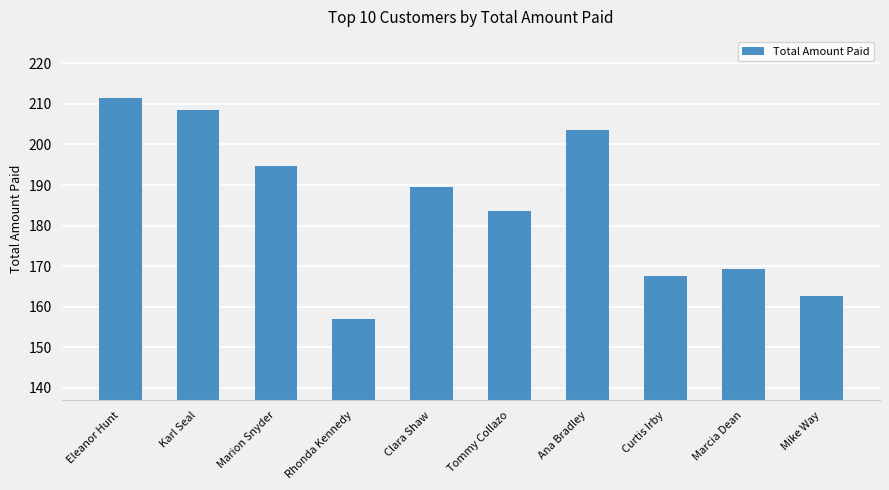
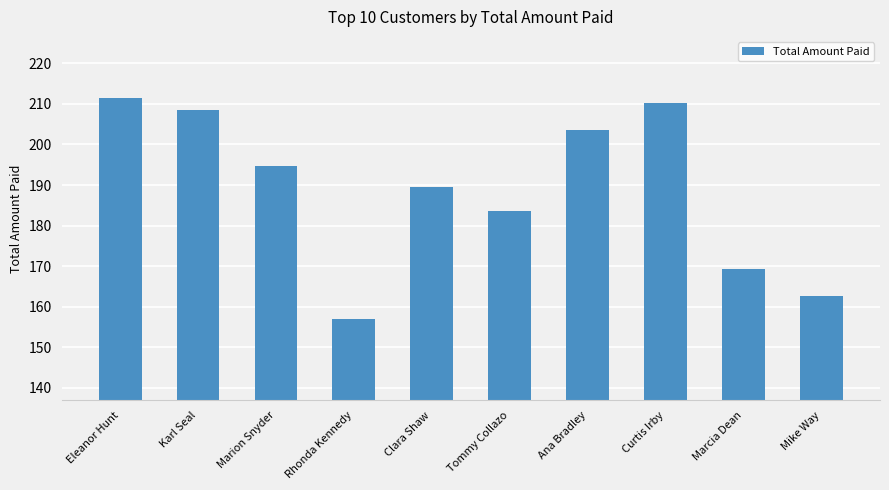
  {
    "Eleanor Hunt": 212,
    "Karl Seal": 209,
    "Marion Snyder": 195,
    "Rhonda Kennedy": 157,
    "Clara Shaw": 190,
    "Tommy Collazo": 184,
    "Ana Bradley": 204,
-   "Curtis Irby": 168,
+   "Curtis Irby": 210,
    "Marcia Dean": 169,
    "Mike Way": 163
  }
